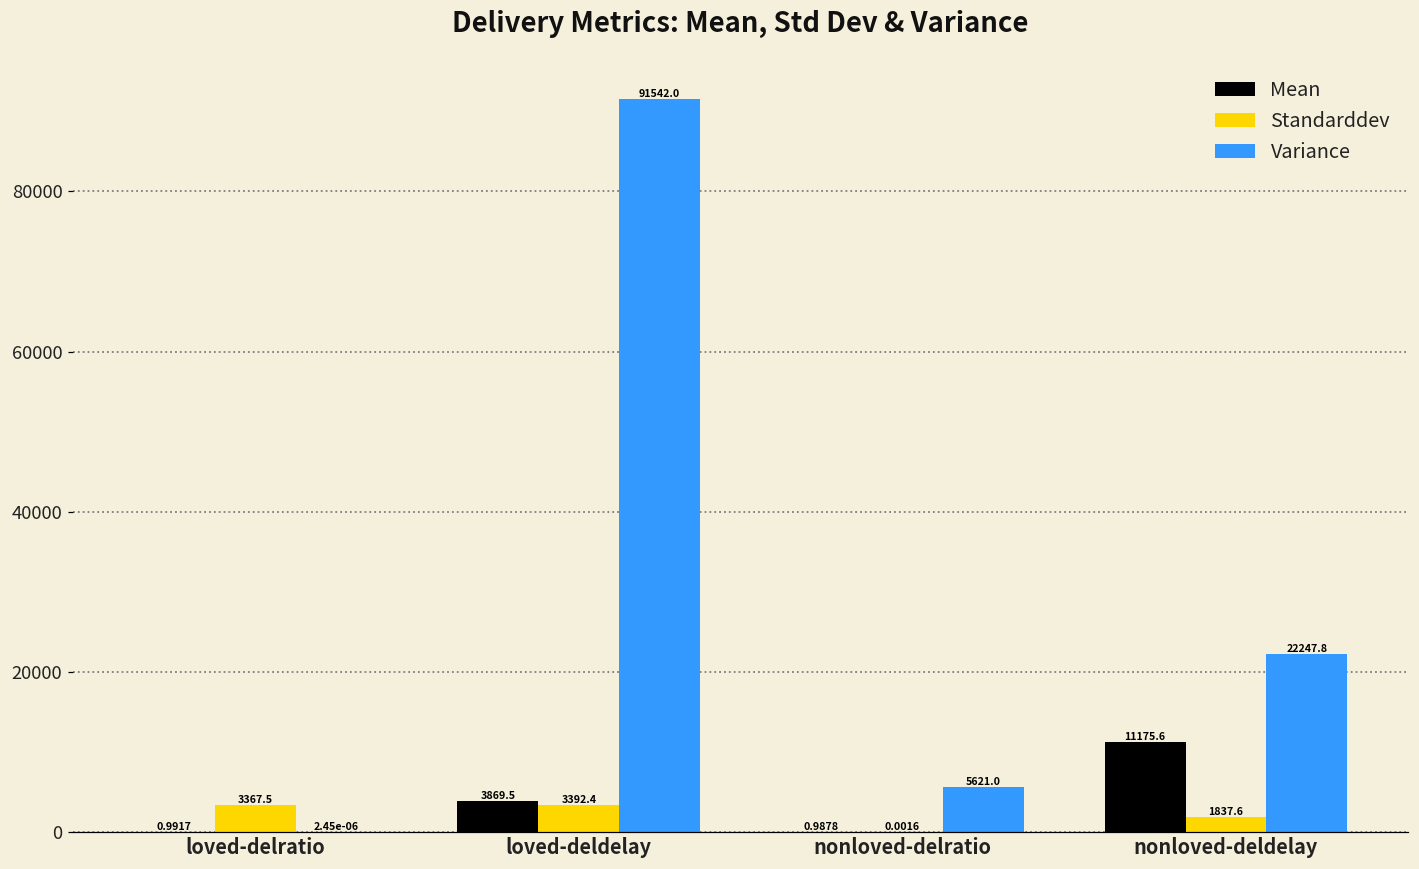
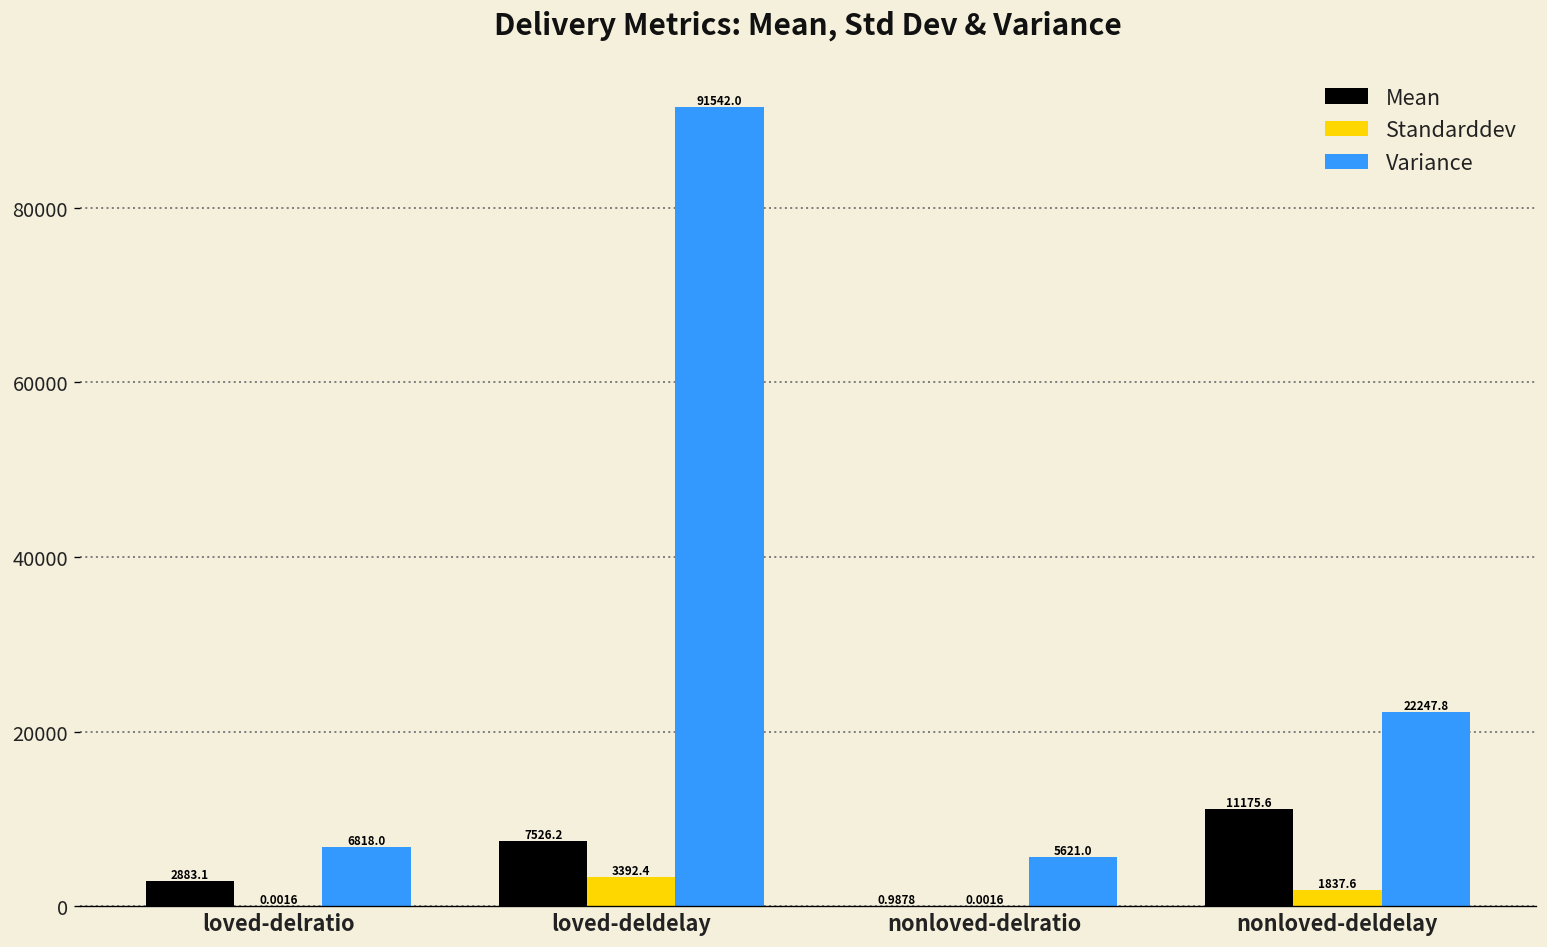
  {
    "Mean": {
-     "loved-delratio": "0.9917",
-     "loved-deldelay": "3869.5",
+     "loved-delratio": "2883.1",
+     "loved-deldelay": "7526.2",
      "nonloved-delratio": "0.9878",
      "nonloved-deldelay": "11175.6"
    },
    "Standarddev": {
-     "loved-delratio": "3367.5",
+     "loved-delratio": "0.0016",
      "loved-deldelay": "3392.4",
      "nonloved-delratio": "0.0016",
      "nonloved-deldelay": "1837.6"
    },
    "Variance": {
-     "loved-delratio": "2.45e-06",
+     "loved-delratio": "6818.0",
      "loved-deldelay": "91542.0",
      "nonloved-delratio": "5621.0",
      "nonloved-deldelay": "22247.8"
    }
  }
